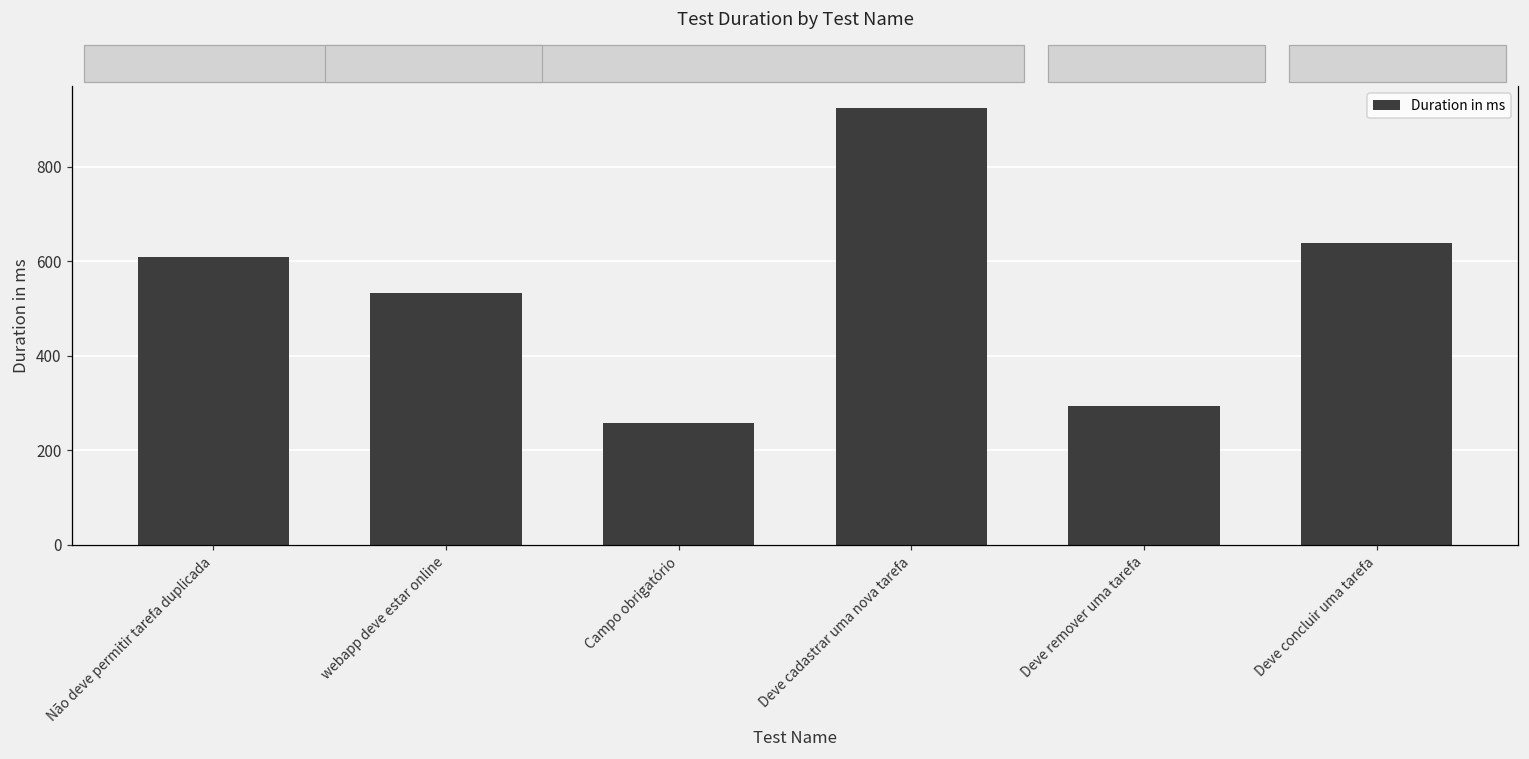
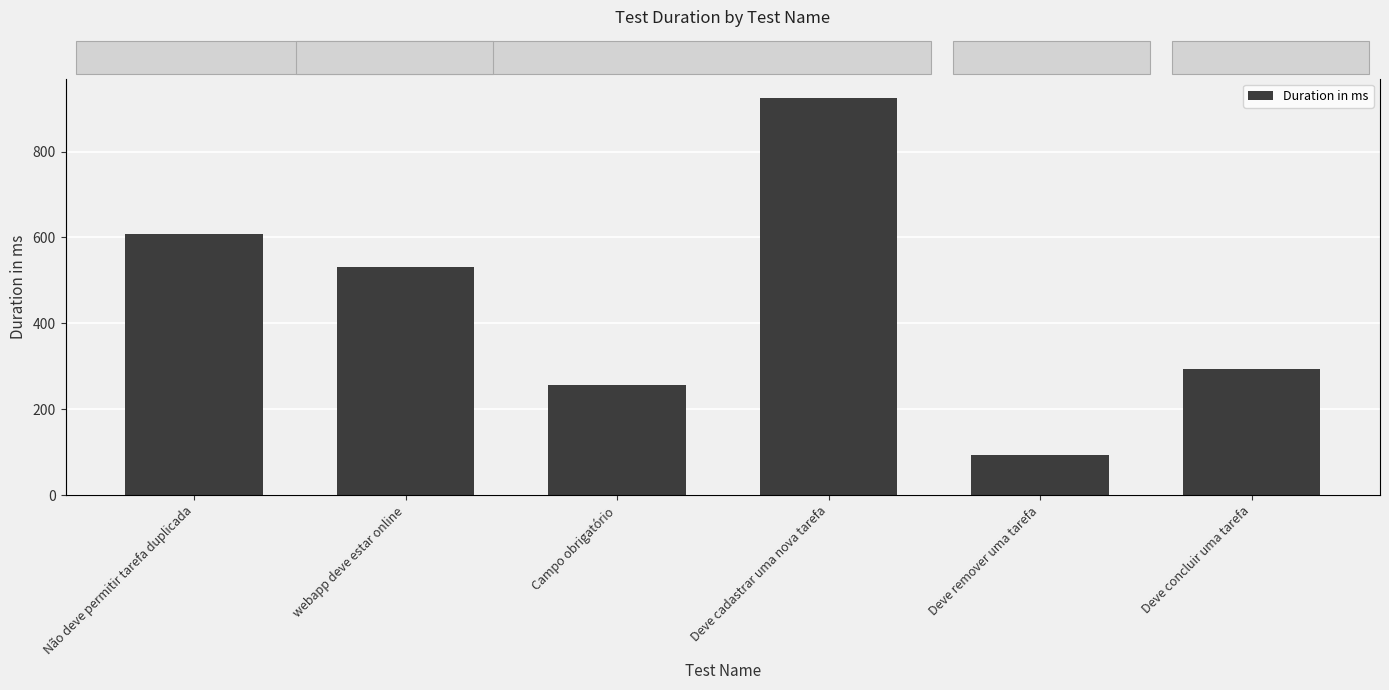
  {
    "Não deve permitir tarefa duplicada": 610,
    "webapp deve estar online": 530,
    "Campo obrigatório": 260,
    "Deve cadastrar uma nova tarefa": 920,
-   "Deve remover uma tarefa": 290,
-   "Deve concluir uma tarefa": 640
+   "Deve remover uma tarefa": 90,
+   "Deve concluir uma tarefa": 290
  }
